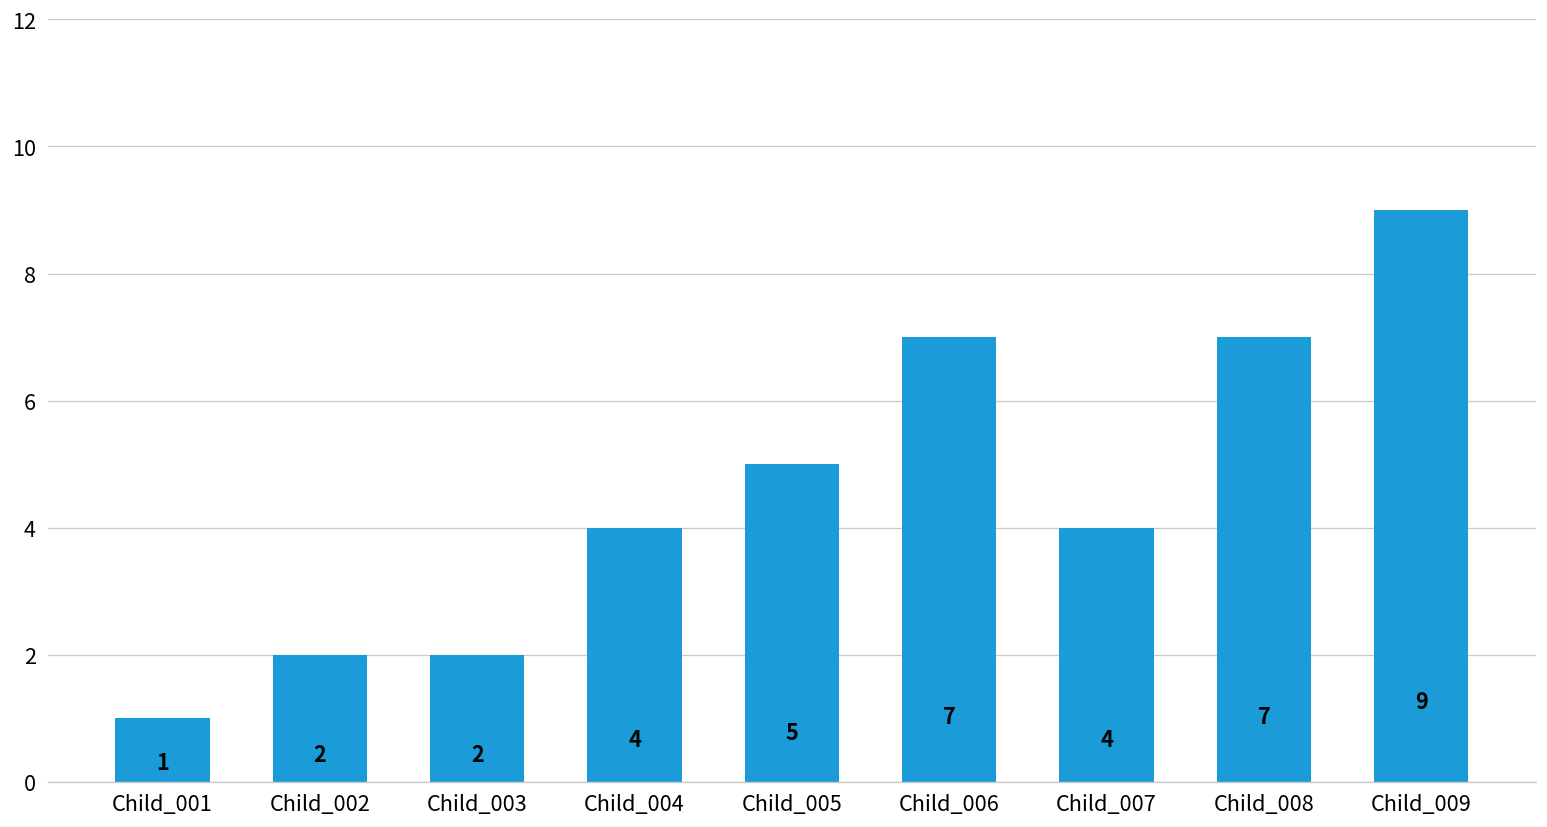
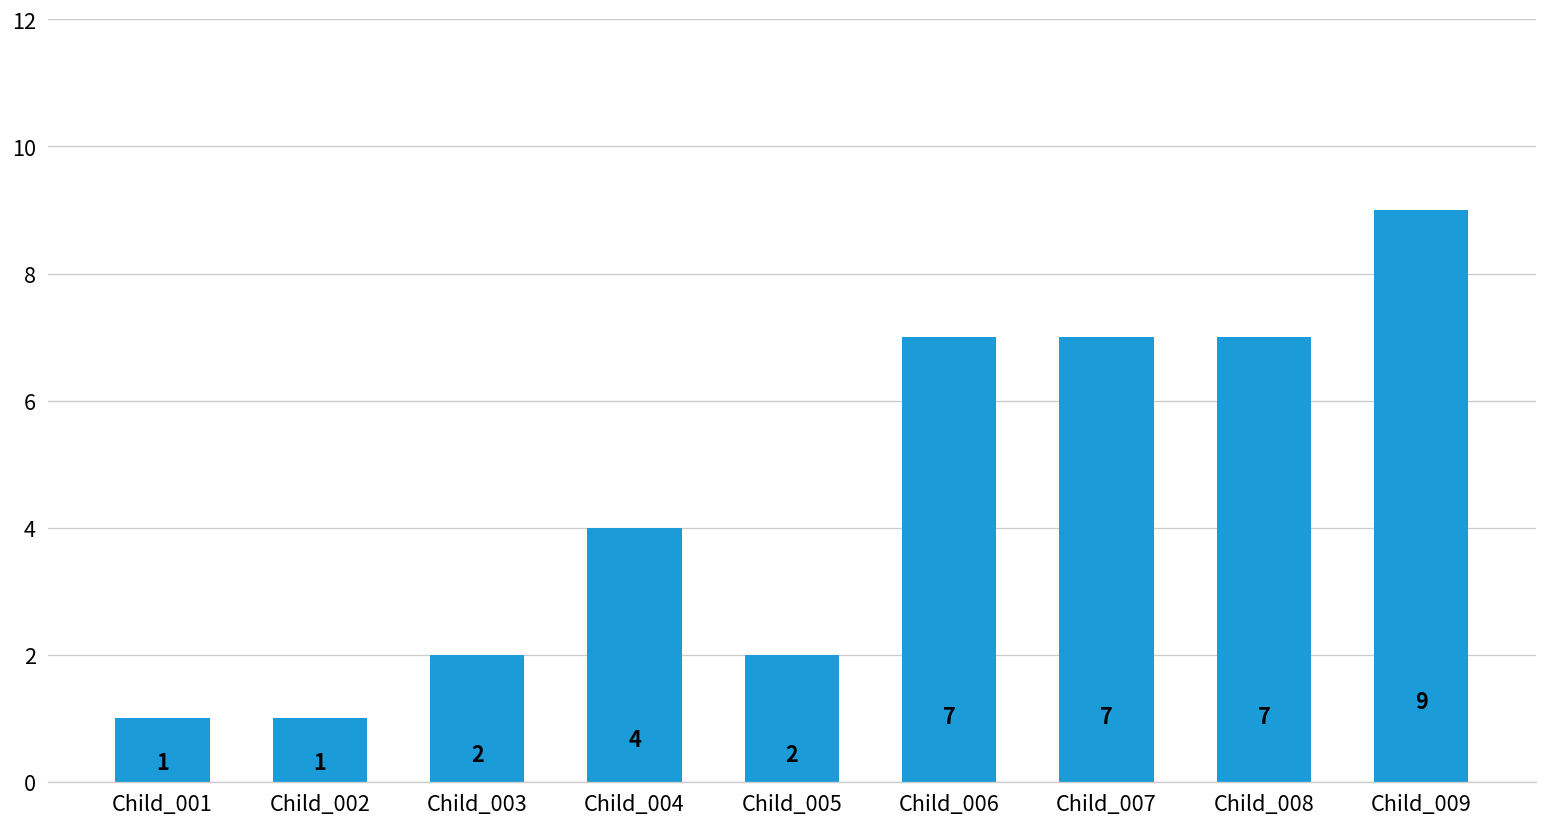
  {
    "Child_001": 1,
-   "Child_002": 2,
+   "Child_002": 1,
    "Child_003": 2,
    "Child_004": 4,
-   "Child_005": 5,
+   "Child_005": 2,
    "Child_006": 7,
-   "Child_007": 4,
+   "Child_007": 7,
    "Child_008": 7,
    "Child_009": 9
  }
